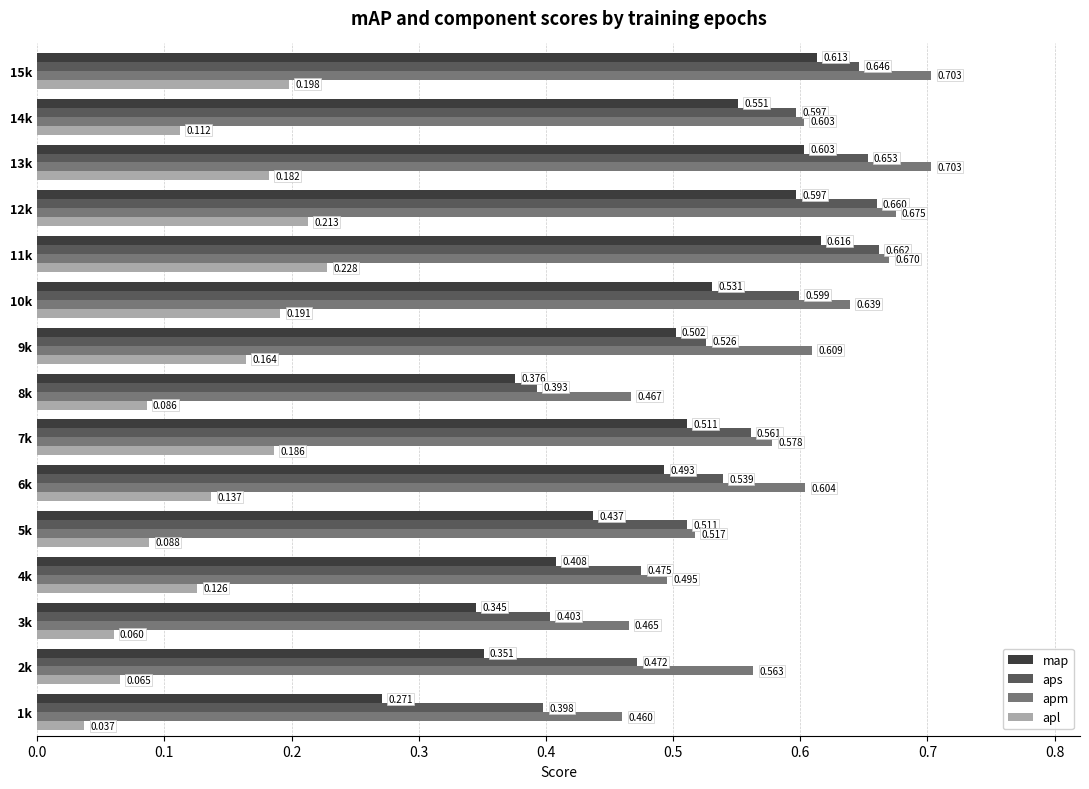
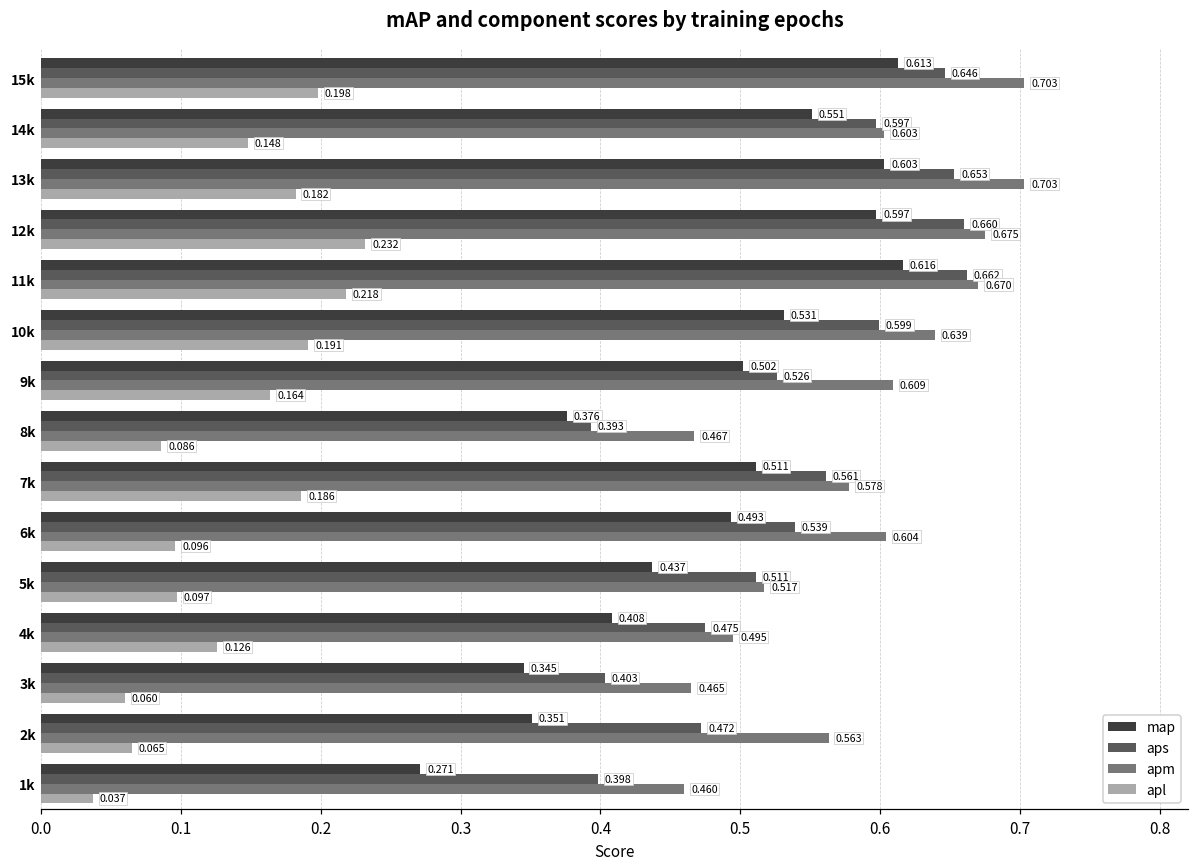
  {
    "apl": {
-     "14k": 0.112,
-     "12k": 0.213,
-     "11k": 0.228,
-     "6k": 0.137,
-     "5k": 0.088
+     "14k": 0.148,
+     "12k": 0.232,
+     "11k": 0.218,
+     "6k": 0.096,
+     "5k": 0.097
    }
  }
